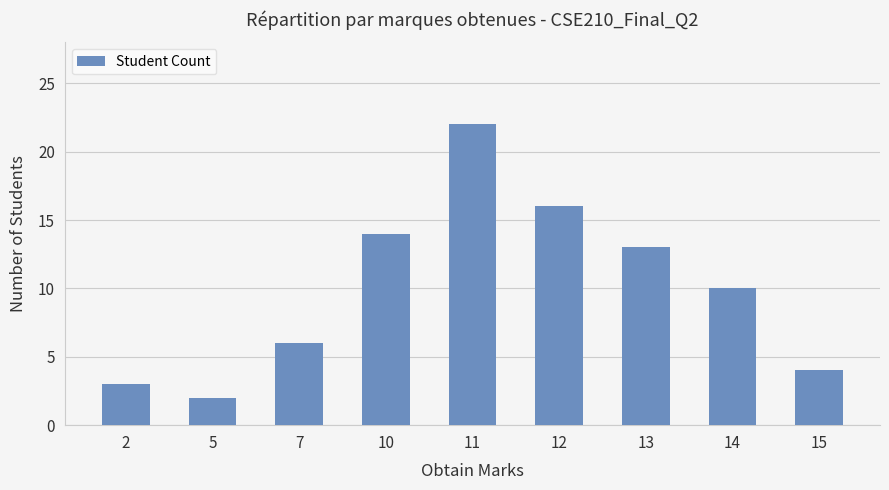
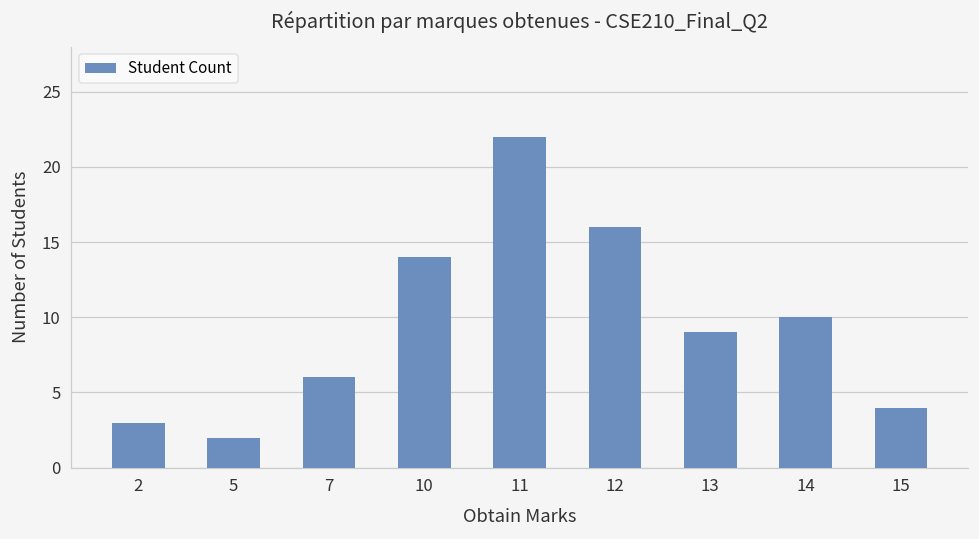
  {
    "2": 3,
    "5": 2,
    "7": 6,
    "10": 14,
    "11": 22,
    "12": 16,
-   "13": 13,
+   "13": 9,
    "14": 10,
    "15": 4
  }
